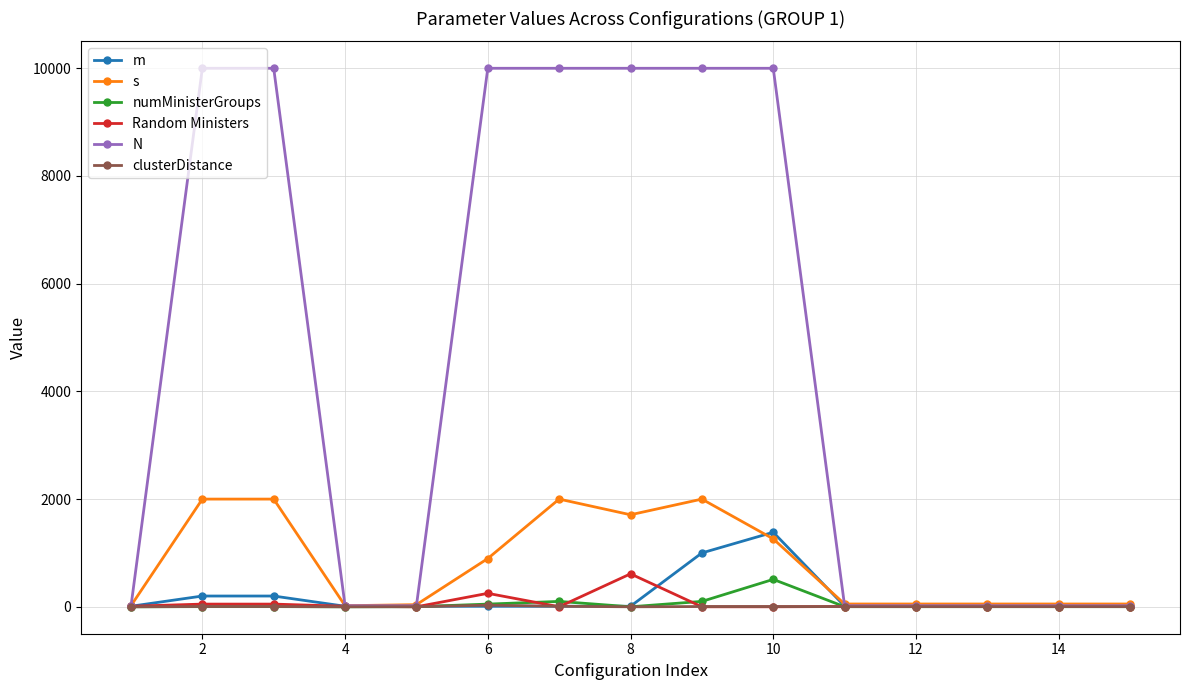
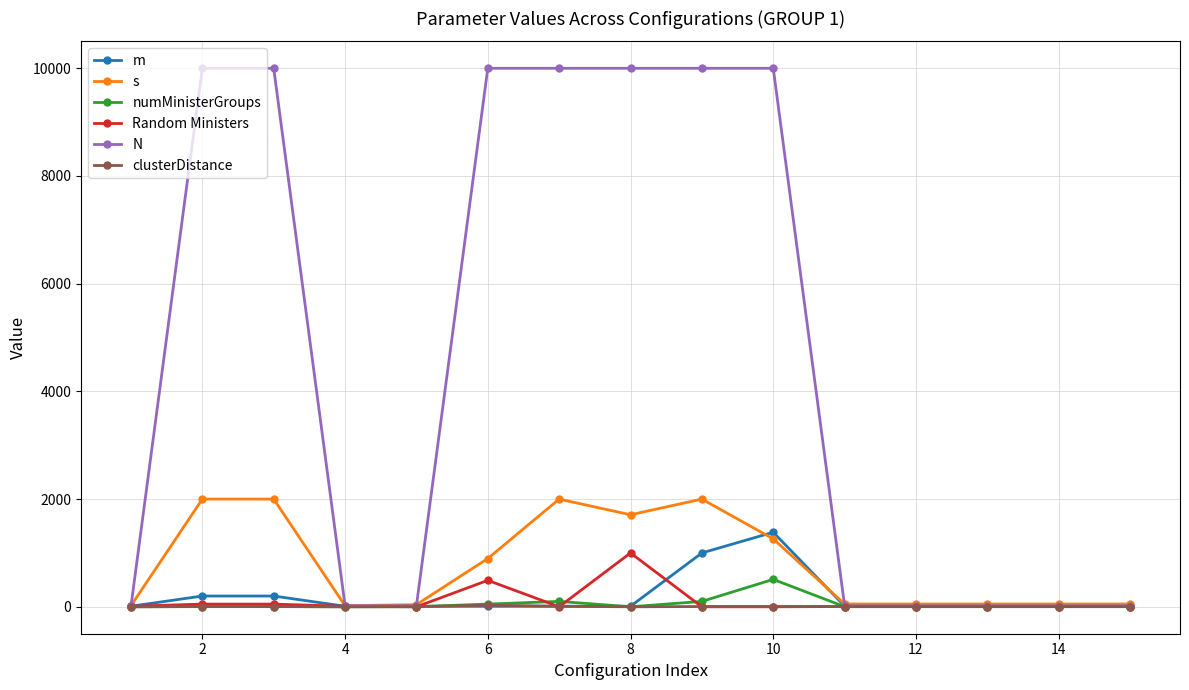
  {
    "m": {
      "2": 200,
      "10": 1400
    },
    "s": {
      "2": 2000,
      "6": 900,
      "8": 1700,
      "10": 1300
    },
    "numMinisterGroups": {
      "10": 500
    },
    "Random Ministers": {
-     "6": 300,
-     "8": 600
+     "6": 500,
+     "8": 1000
    },
    "N": {
      "6": 10000,
      "8": 10000,
      "10": 10000
    }
  }
